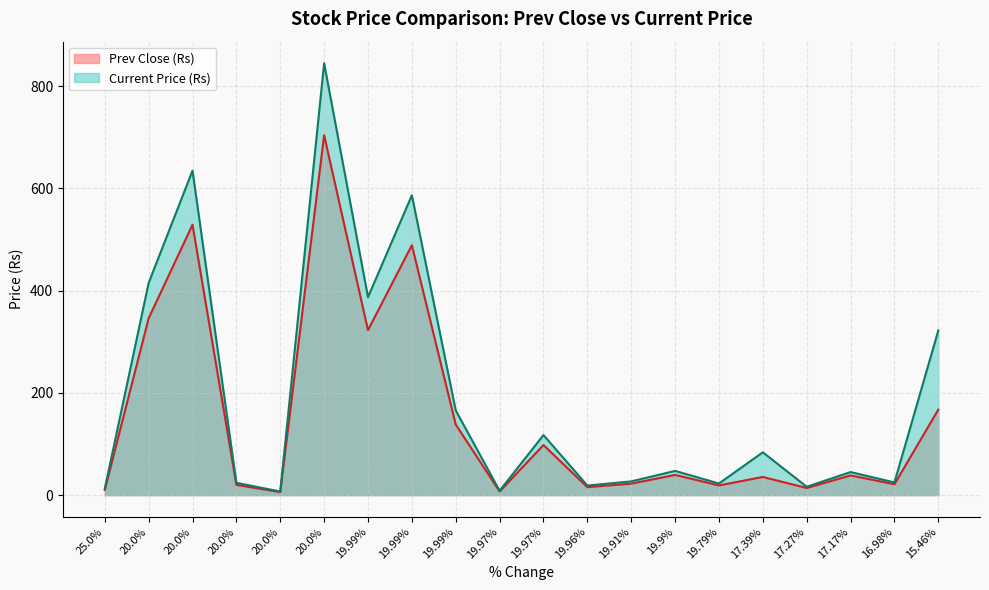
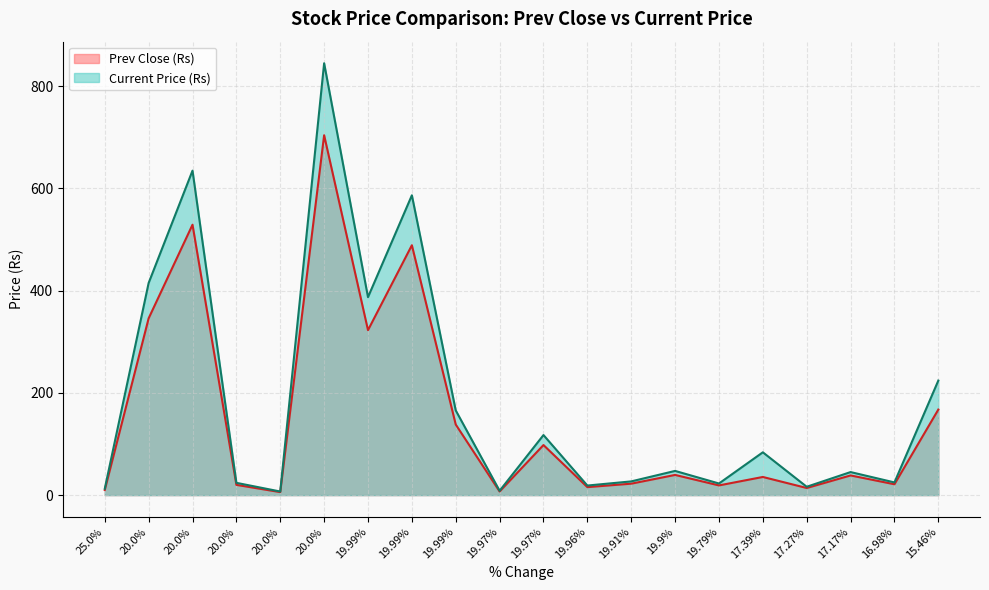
  {
    "Prev Close (Rs)": {
      "19.9%": 40,
      "17.39%": 40,
      "17.17%": 40,
      "15.46%": 170
    },
    "Current Price (Rs)": {
      "19.9%": 50,
      "17.39%": 80,
      "17.17%": 50,
-     "15.46%": 320
+     "15.46%": 220
    }
  }
